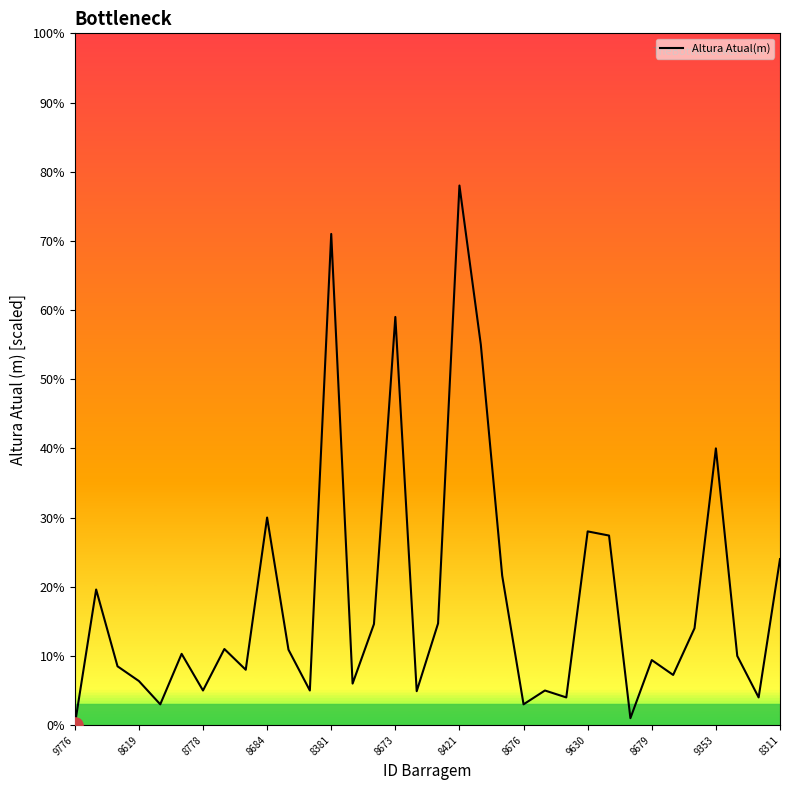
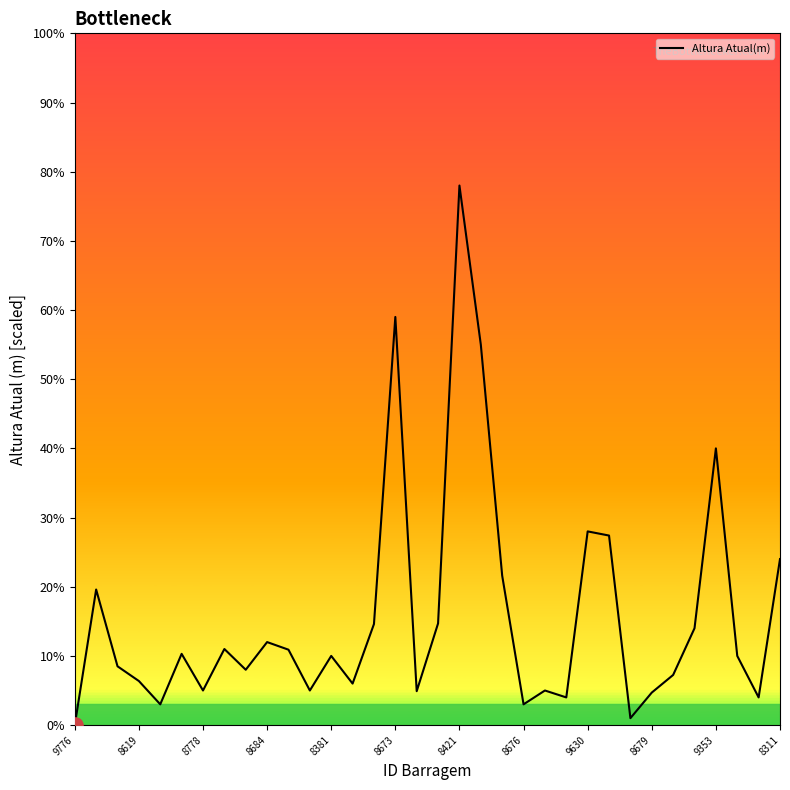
  {
    "Altura Atual(m)": {
      "8619": "6%",
      "8778": "5%",
-     "8684": "30%",
-     "8381": "71%",
+     "8684": "12%",
+     "8381": "10%",
      "8673": "59%",
      "8421": "78%",
      "9630": "28%",
-     "8679": "9%",
+     "8679": "5%",
      "9353": "40%",
      "8311": "24%"
    }
  }
